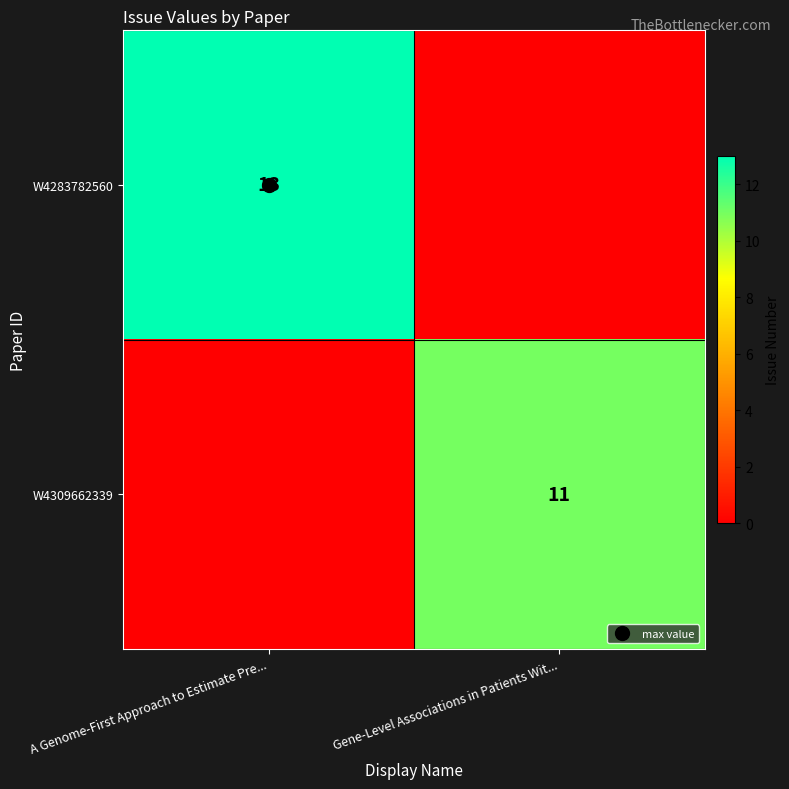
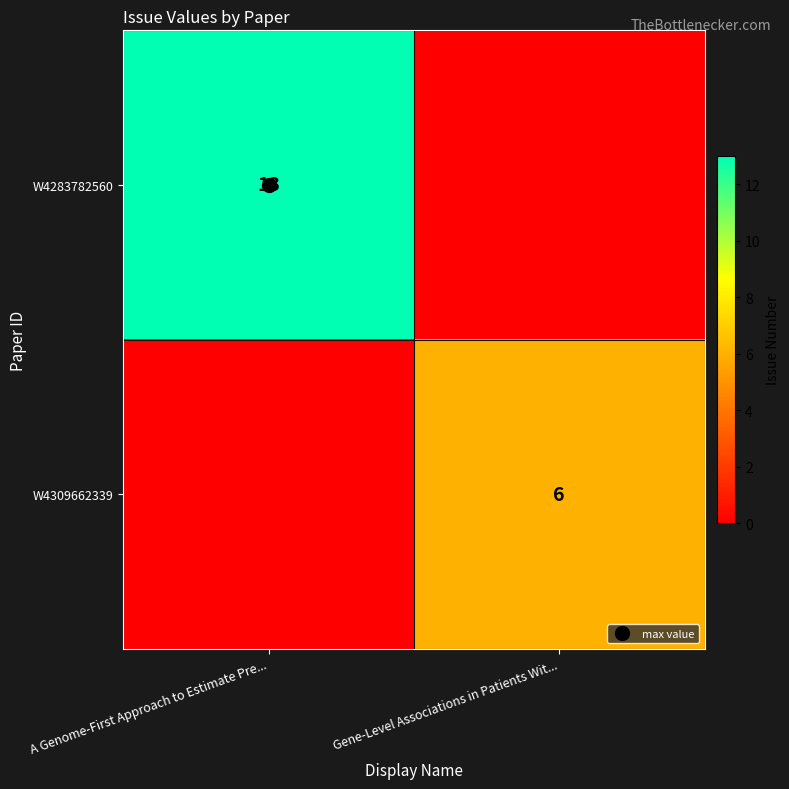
  {
    "W4309662339": {
-     "Gene-Level Associations in Patients Wit...": 11
+     "Gene-Level Associations in Patients Wit...": 6
    }
  }
